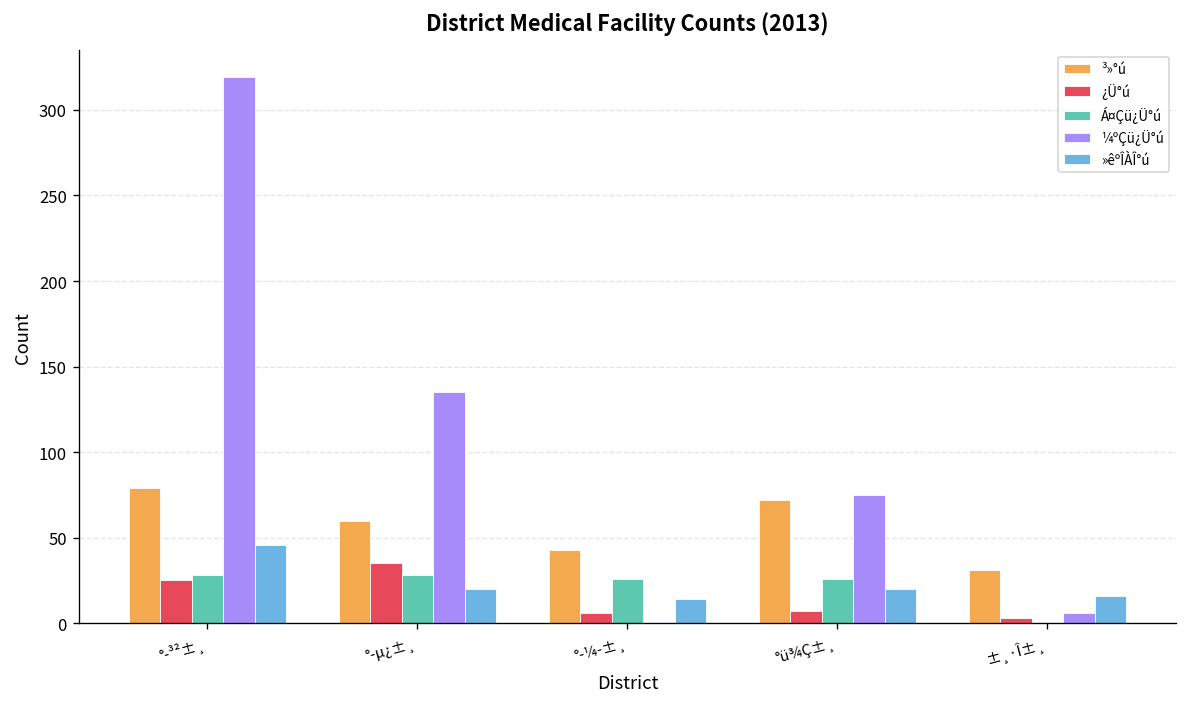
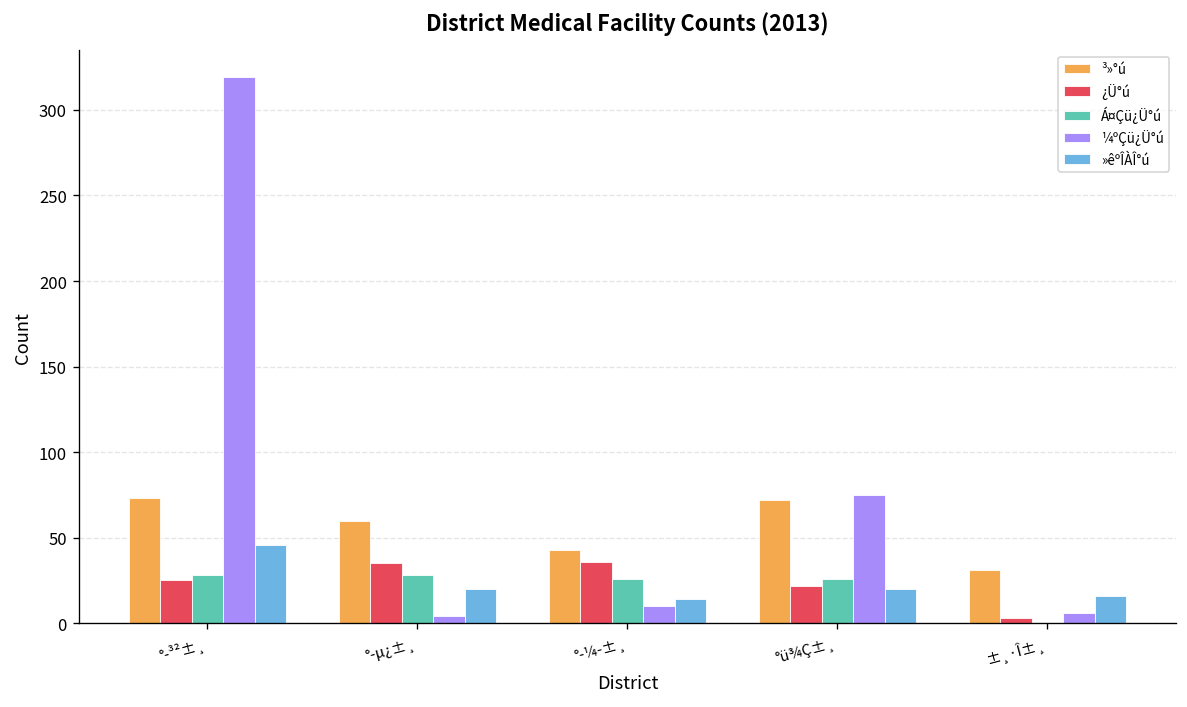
  {
    "³»°ú": {
-     "°­³²±¸": 79,
+     "°­³²±¸": 73,
      "°­µ¿±¸": 60,
      "°­¼­±¸": 43,
      "°ü¾Ç±¸": 72,
      "±¸·Î±¸": 31
    },
    "¿Ü°ú": {
      "°­³²±¸": 25,
      "°­µ¿±¸": 35,
-     "°­¼­±¸": 6,
-     "°ü¾Ç±¸": 7,
+     "°­¼­±¸": 36,
+     "°ü¾Ç±¸": 22,
      "±¸·Î±¸": 3
    },
    "¼ºÇü¿Ü°ú": {
      "°­³²±¸": 319,
-     "°­µ¿±¸": 135,
-     "°­¼­±¸": 1,
+     "°­µ¿±¸": 4,
+     "°­¼­±¸": 10,
      "°ü¾Ç±¸": 75,
      "±¸·Î±¸": 6
    }
  }
